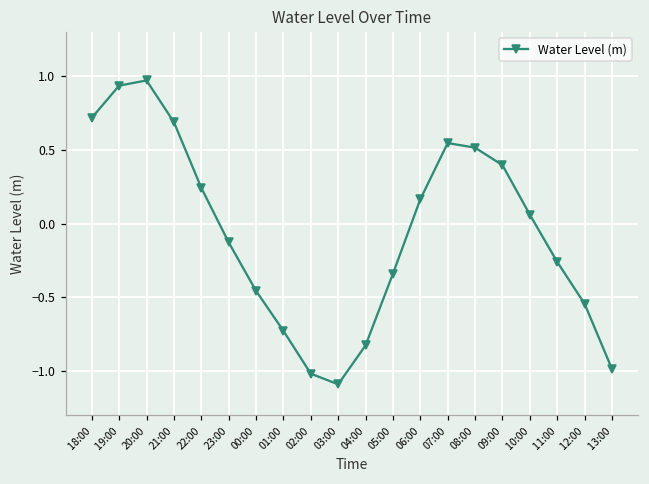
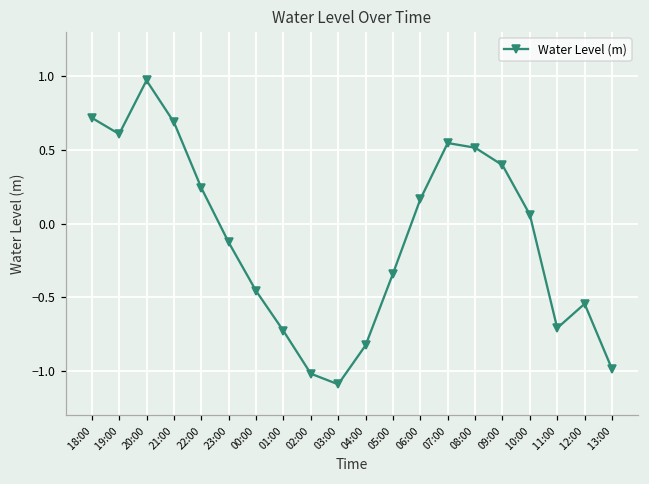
  {
    "18:00": 0.72,
-   "19:00": 0.94,
+   "19:00": 0.61,
    "20:00": 0.97,
    "21:00": 0.69,
    "22:00": 0.24,
    "23:00": -0.13,
    "00:00": -0.46,
    "01:00": -0.73,
    "02:00": -1.02,
    "03:00": -1.09,
    "04:00": -0.83,
    "05:00": -0.34,
    "06:00": 0.17,
    "07:00": 0.55,
    "08:00": 0.52,
    "09:00": 0.40,
    "10:00": 0.06,
-   "11:00": -0.26,
+   "11:00": -0.71,
    "12:00": -0.55,
    "13:00": -0.99
  }
